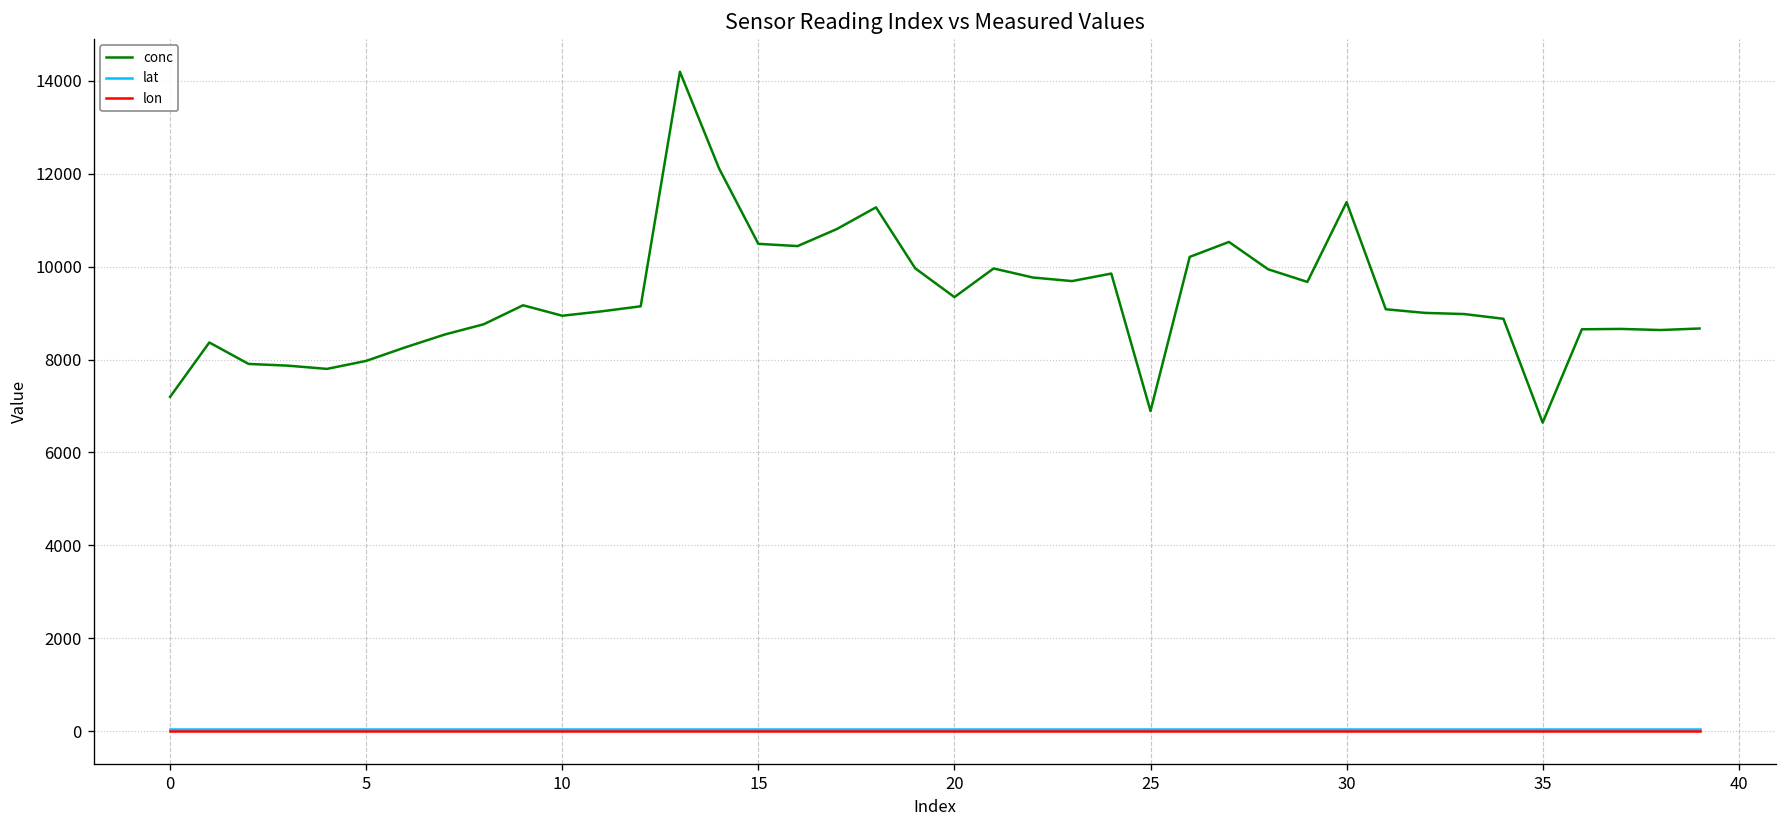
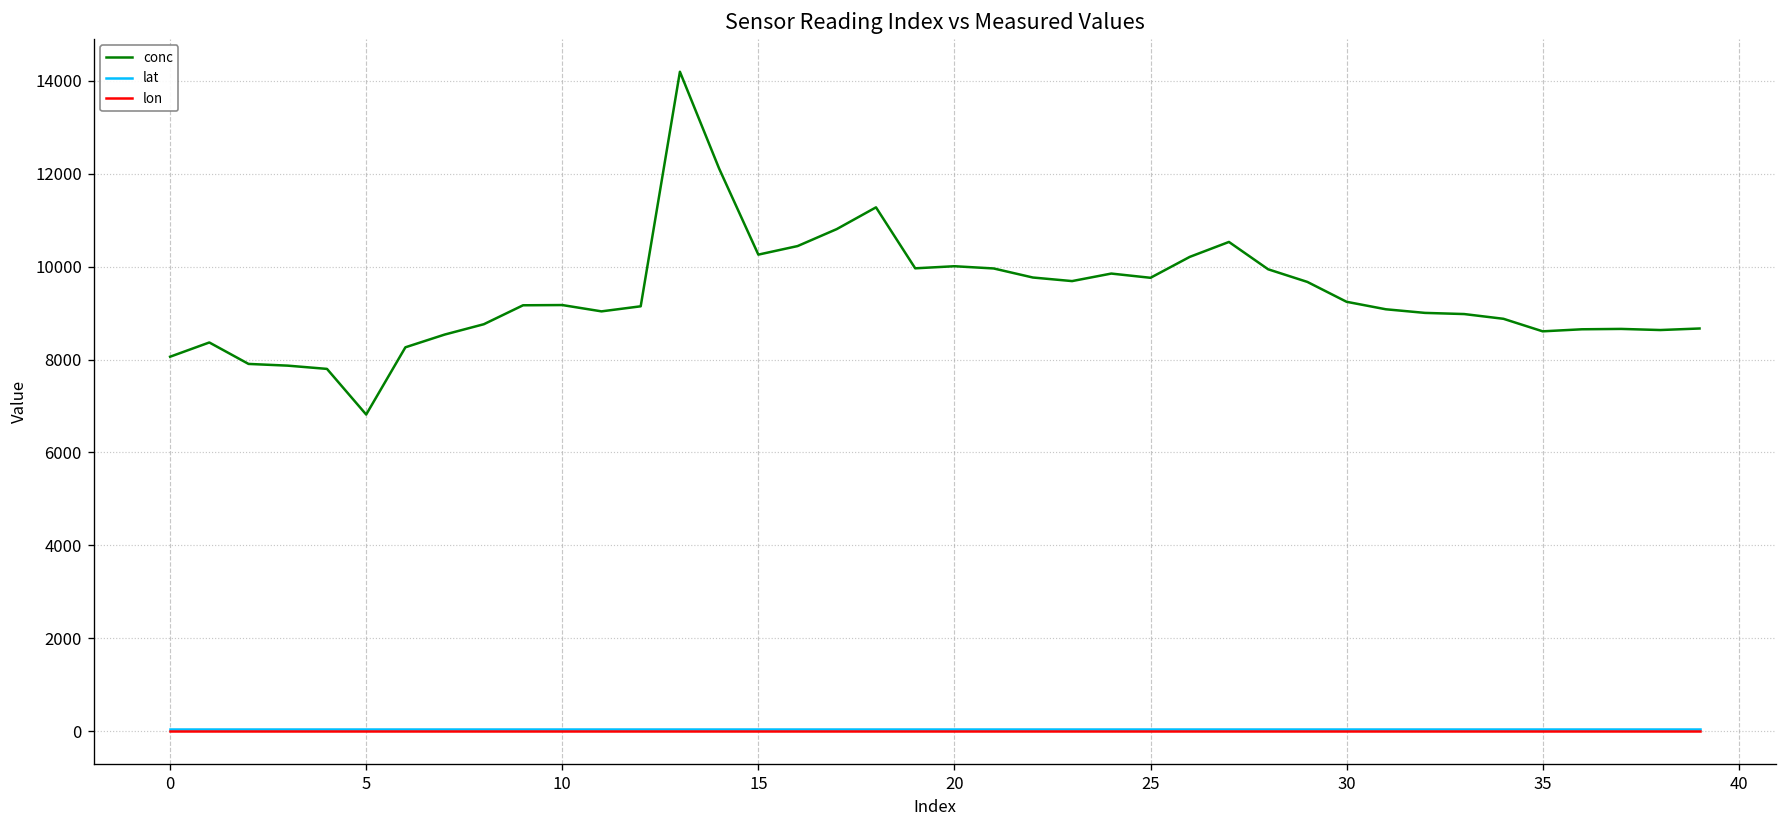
  {
    "conc": {
-     "0": 7200,
-     "5": 8000,
-     "10": 8900,
-     "15": 10500,
-     "20": 9300,
-     "25": 6900,
-     "30": 11400,
-     "35": 6600
+     "0": 8100,
+     "5": 6800,
+     "10": 9200,
+     "15": 10300,
+     "20": 10000,
+     "25": 9800,
+     "30": 9200,
+     "35": 8600
    }
  }
